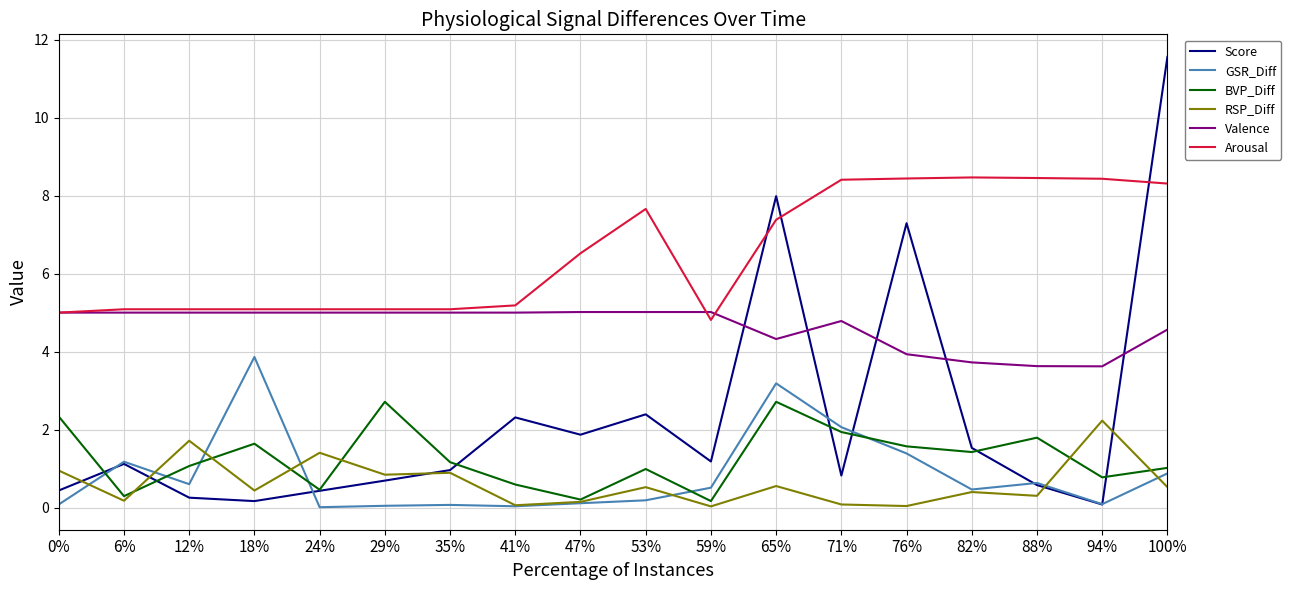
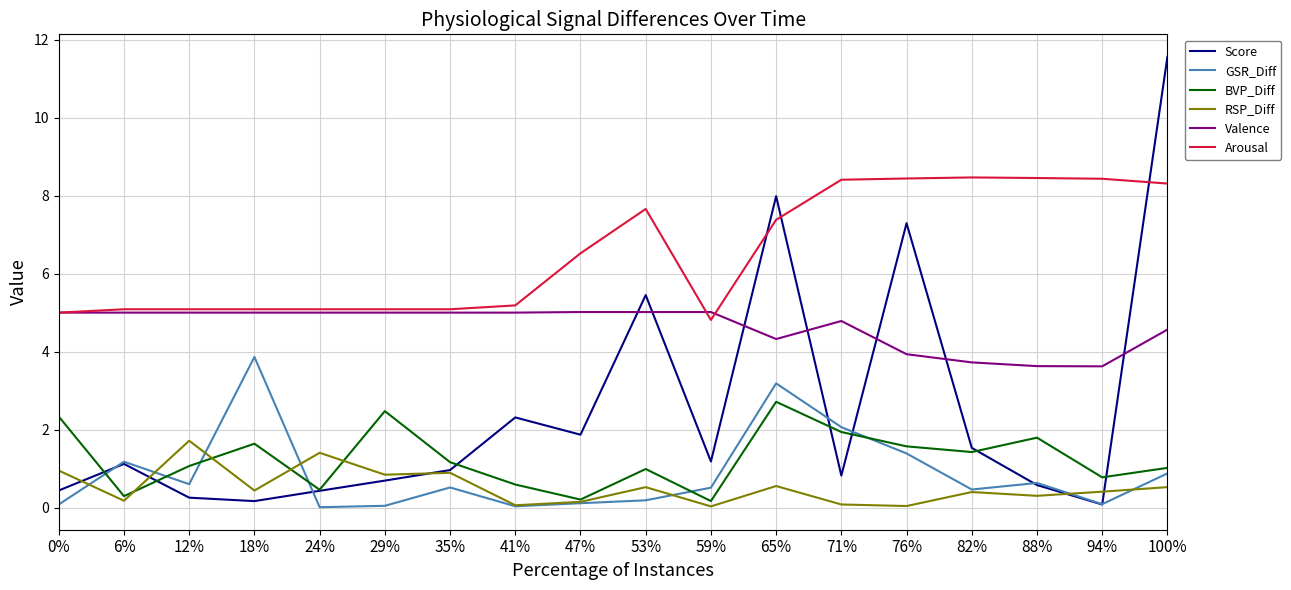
  {
    "Score": {
      "0%": 0.4,
      "12%": 0.3,
      "18%": 0.2,
      "29%": 0.7,
      "35%": 1.0,
      "41%": 2.3,
      "47%": 1.9,
-     "53%": 2.4,
+     "53%": 5.4,
      "59%": 1.2,
      "65%": 8.0,
      "71%": 0.8,
      "76%": 7.3,
      "82%": 1.5,
      "100%": 11.6
    },
    "GSR_Diff": {
      "0%": 0.1,
      "12%": 0.6,
      "18%": 3.9,
      "24%": 0.0,
      "29%": 0.0,
-     "35%": 0.1,
+     "35%": 0.5,
      "53%": 0.2,
      "59%": 0.5,
      "65%": 3.2,
      "71%": 2.1,
      "76%": 1.4,
      "100%": 0.9
    },
    "BVP_Diff": {
      "0%": 2.3,
      "6%": 0.3,
      "12%": 1.1,
      "18%": 1.6,
-     "29%": 2.7,
+     "29%": 2.5,
      "35%": 1.2,
      "41%": 0.6,
      "53%": 1.0,
      "59%": 0.2,
      "65%": 2.7,
      "71%": 1.9,
      "76%": 1.6,
      "82%": 1.4,
      "88%": 1.8,
      "94%": 0.8,
      "100%": 1.0
    },
    "RSP_Diff": {
      "0%": 0.9,
      "6%": 0.2,
      "12%": 1.7,
      "18%": 0.4,
      "24%": 1.4,
      "29%": 0.8,
      "35%": 0.9,
      "53%": 0.5,
      "59%": 0.0,
      "65%": 0.6,
      "71%": 0.1,
      "76%": 0.0,
      "88%": 0.3,
-     "94%": 2.2,
+     "94%": 0.4,
      "100%": 0.5
    },
    "Valence": {
      "6%": 5.0,
      "12%": 5.0,
      "18%": 5.0,
      "24%": 5.0,
      "29%": 5.0,
      "35%": 5.0,
      "41%": 5.0,
      "47%": 5.0,
      "53%": 5.0,
      "59%": 5.0,
      "65%": 4.3,
      "71%": 4.8,
      "76%": 3.9,
      "82%": 3.7,
      "88%": 3.6,
      "94%": 3.6,
      "100%": 4.6
    },
    "Arousal": {
      "6%": 5.1,
      "12%": 5.1,
      "18%": 5.1,
      "24%": 5.1,
      "29%": 5.1,
      "35%": 5.1,
      "41%": 5.2,
      "47%": 6.5,
      "53%": 7.7,
      "59%": 4.8,
      "65%": 7.4,
      "71%": 8.4,
      "76%": 8.4,
      "82%": 8.5,
      "88%": 8.5,
      "94%": 8.4,
      "100%": 8.3
    }
  }
